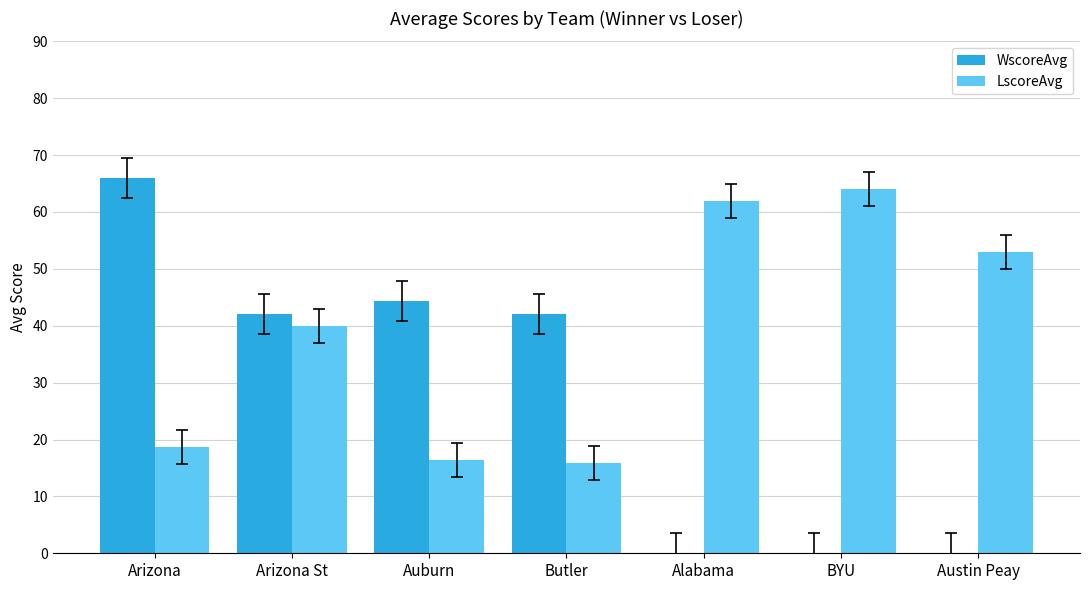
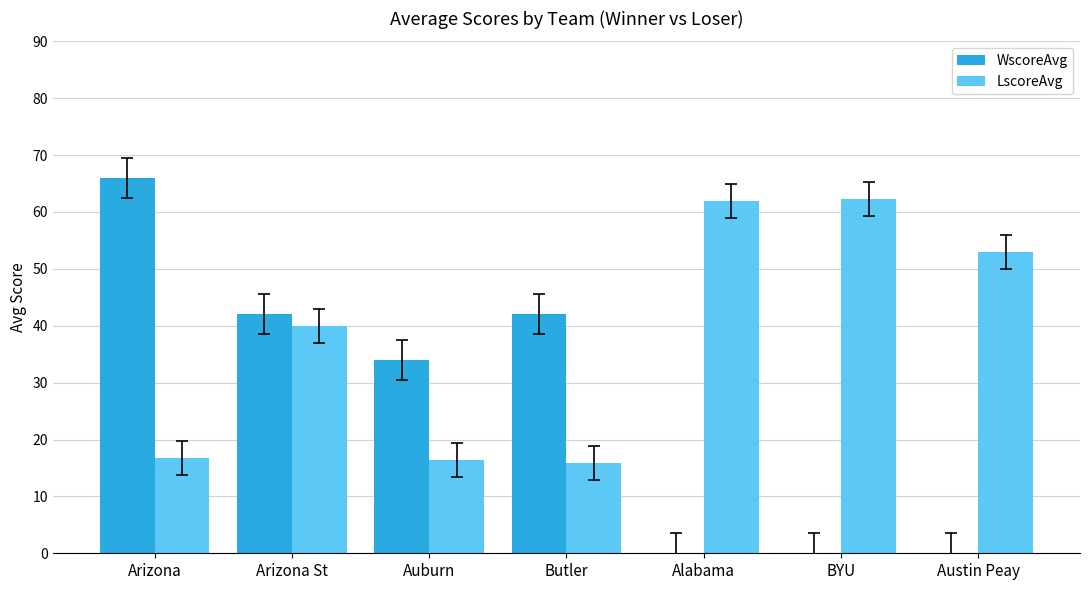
  {
    "WscoreAvg": {
      "Arizona": 66,
      "Arizona St": 42,
-     "Auburn": 44,
+     "Auburn": 34,
      "Butler": 42,
      "Alabama": 0,
      "BYU": 0,
      "Austin Peay": 0
    },
    "LscoreAvg": {
-     "Arizona": 19,
+     "Arizona": 17,
      "Arizona St": 40,
      "Auburn": 16,
      "Butler": 16,
      "Alabama": 62,
-     "BYU": 64,
+     "BYU": 62,
      "Austin Peay": 53
    }
  }
